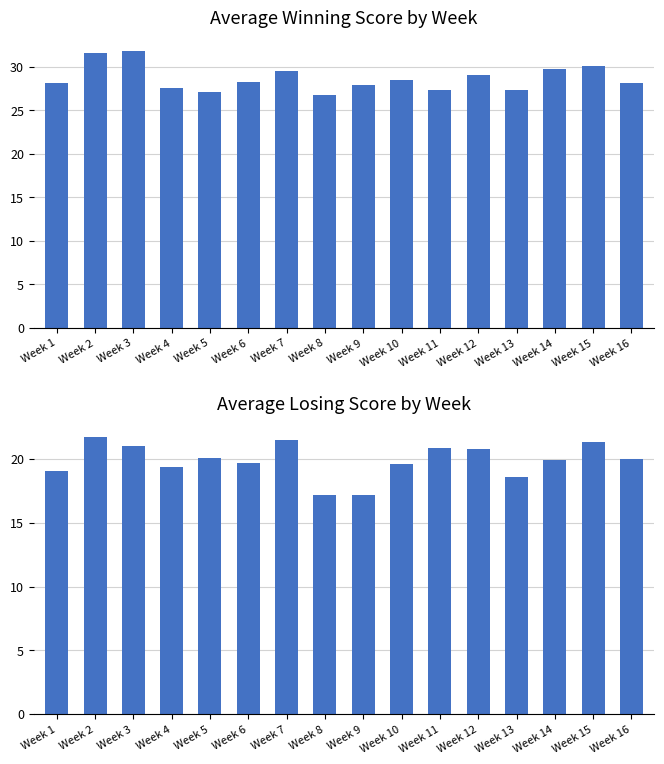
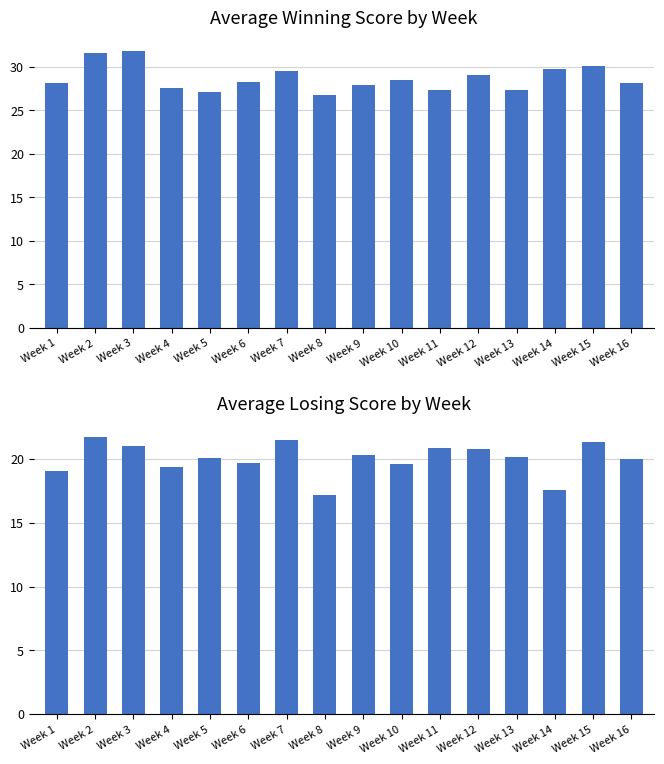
  {
    "Average Winning Score by Week": {
      "Week 1": 28,
      "Week 2": 32,
      "Week 3": 32,
      "Week 4": 28,
      "Week 5": 27,
      "Week 6": 28,
      "Week 7": 30,
      "Week 8": 27,
      "Week 9": 28,
      "Week 10": 29,
      "Week 11": 27,
      "Week 12": 29,
      "Week 13": 27,
      "Week 14": 30,
      "Week 15": 30,
      "Week 16": 28
    },
    "Average Losing Score by Week": {
      "Week 1": 19.1,
      "Week 2": 21.7,
      "Week 3": 21.0,
      "Week 4": 19.4,
      "Week 5": 20.1,
      "Week 6": 19.7,
      "Week 7": 21.5,
      "Week 8": 17.2,
-     "Week 9": 17.2,
+     "Week 9": 20.3,
      "Week 10": 19.6,
      "Week 11": 20.9,
      "Week 12": 20.8,
-     "Week 13": 18.6,
-     "Week 14": 19.9,
+     "Week 13": 20.2,
+     "Week 14": 17.6,
      "Week 15": 21.3,
      "Week 16": 20.0
    }
  }
